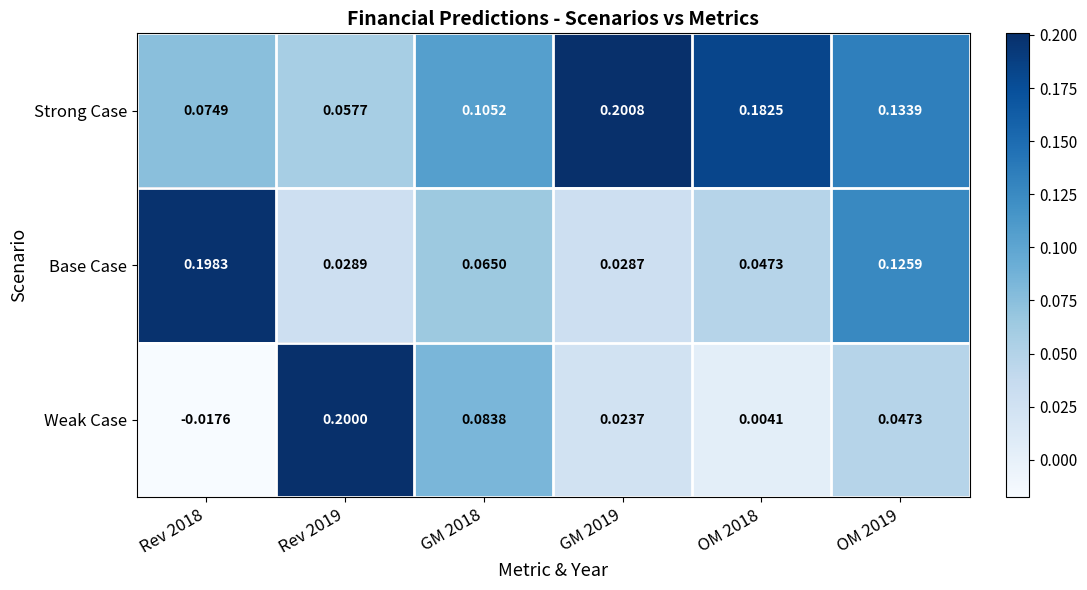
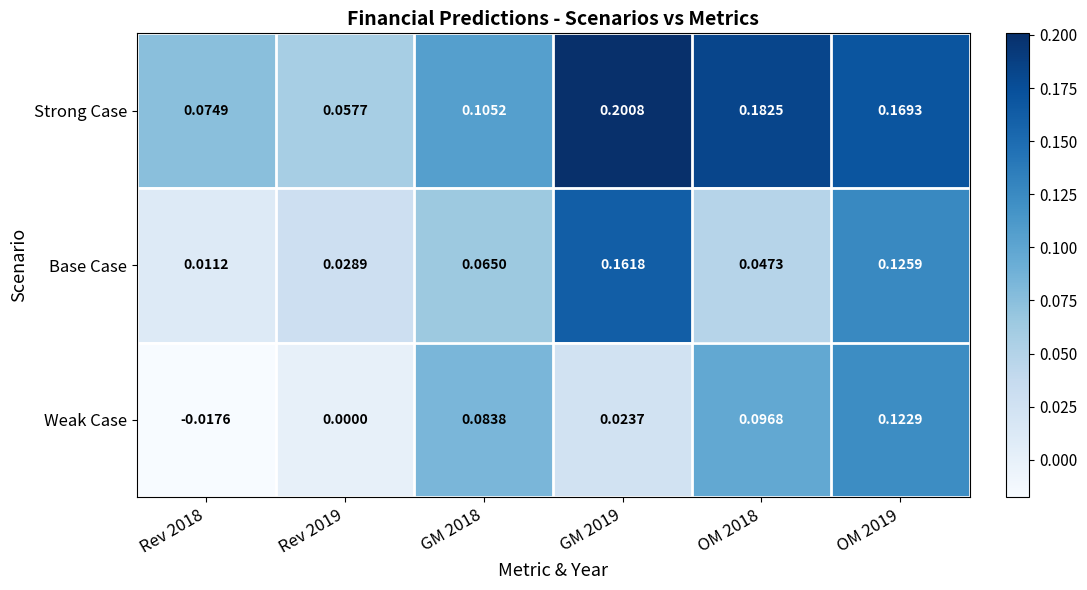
  {
    "Strong Case": {
      "Rev 2018": 0.0749,
      "Rev 2019": 0.0577,
      "GM 2018": 0.1052,
      "GM 2019": 0.2008,
      "OM 2018": 0.1825,
-     "OM 2019": 0.1339
+     "OM 2019": 0.1693
    },
    "Base Case": {
-     "Rev 2018": 0.1983,
+     "Rev 2018": 0.0112,
      "Rev 2019": 0.0289,
      "GM 2018": 0.0650,
-     "GM 2019": 0.0287,
+     "GM 2019": 0.1618,
      "OM 2018": 0.0473,
      "OM 2019": 0.1259
    },
    "Weak Case": {
      "Rev 2018": -0.0176,
-     "Rev 2019": 0.2000,
+     "Rev 2019": 0.0000,
      "GM 2018": 0.0838,
      "GM 2019": 0.0237,
-     "OM 2018": 0.0041,
-     "OM 2019": 0.0473
+     "OM 2018": 0.0968,
+     "OM 2019": 0.1229
    }
  }
